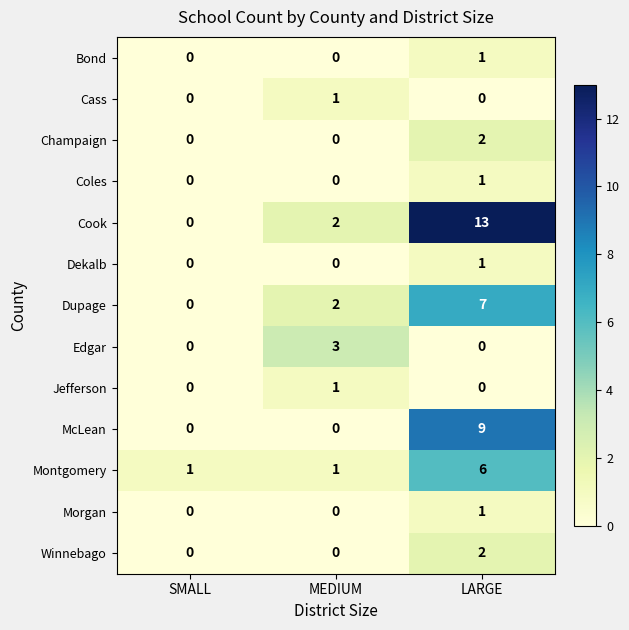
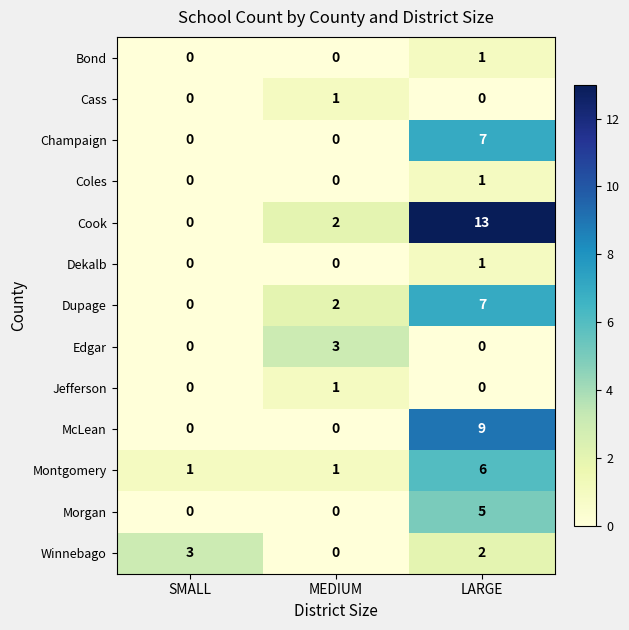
  {
    "Bond": {
      "SMALL": 0,
      "MEDIUM": 0,
      "LARGE": 1
    },
    "Cass": {
      "SMALL": 0,
      "MEDIUM": 1,
      "LARGE": 0
    },
    "Champaign": {
      "SMALL": 0,
      "MEDIUM": 0,
-     "LARGE": 2
+     "LARGE": 7
    },
    "Coles": {
      "SMALL": 0,
      "MEDIUM": 0,
      "LARGE": 1
    },
    "Cook": {
      "SMALL": 0,
      "MEDIUM": 2,
      "LARGE": 13
    },
    "Dekalb": {
      "SMALL": 0,
      "MEDIUM": 0,
      "LARGE": 1
    },
    "Dupage": {
      "SMALL": 0,
      "MEDIUM": 2,
      "LARGE": 7
    },
    "Edgar": {
      "SMALL": 0,
      "MEDIUM": 3,
      "LARGE": 0
    },
    "Jefferson": {
      "SMALL": 0,
      "MEDIUM": 1,
      "LARGE": 0
    },
    "McLean": {
      "SMALL": 0,
      "MEDIUM": 0,
      "LARGE": 9
    },
    "Montgomery": {
      "SMALL": 1,
      "MEDIUM": 1,
      "LARGE": 6
    },
    "Morgan": {
      "SMALL": 0,
      "MEDIUM": 0,
-     "LARGE": 1
+     "LARGE": 5
    },
    "Winnebago": {
-     "SMALL": 0,
+     "SMALL": 3,
      "MEDIUM": 0,
      "LARGE": 2
    }
  }
